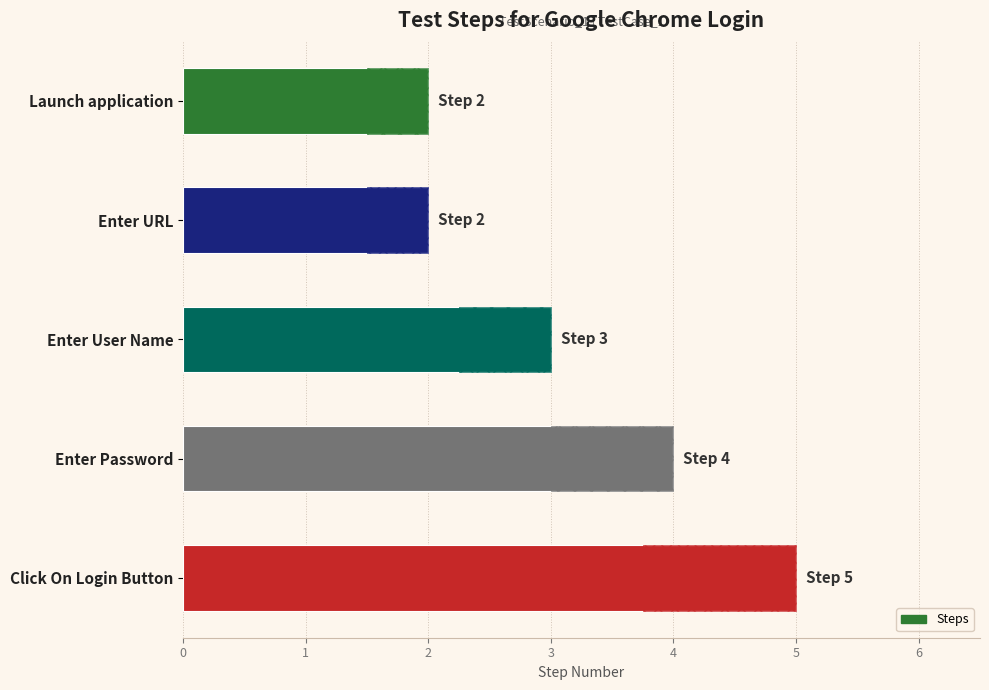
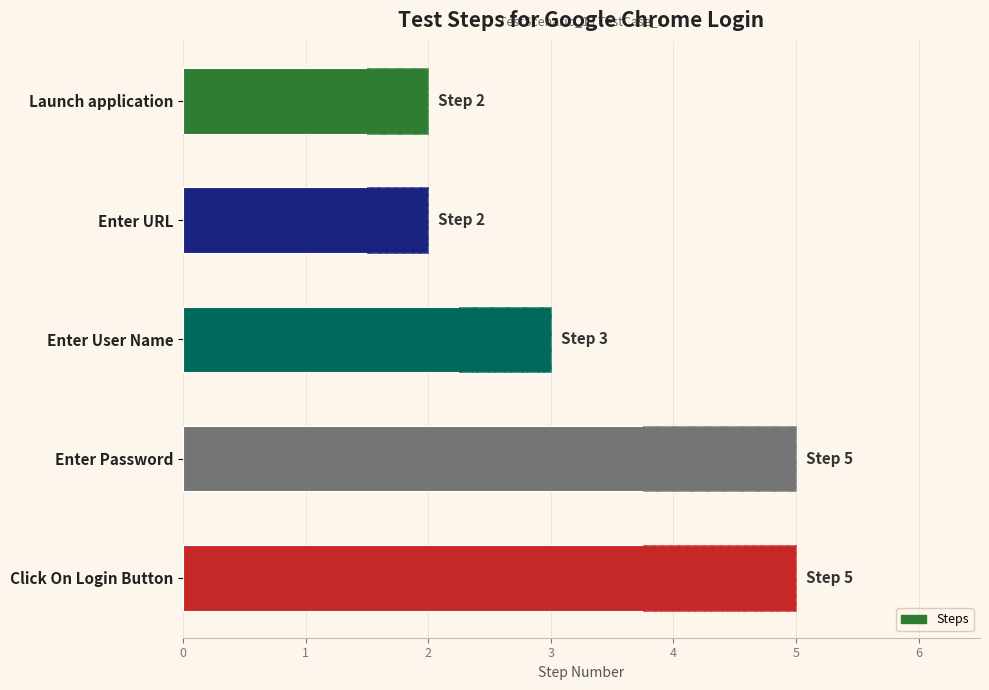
  {
    "Steps": {
      "Launch application": 2,
      "Enter URL": 2,
      "Enter User Name": 3,
-     "Enter Password": 4,
+     "Enter Password": 5,
      "Click On Login Button": 5
    }
  }
